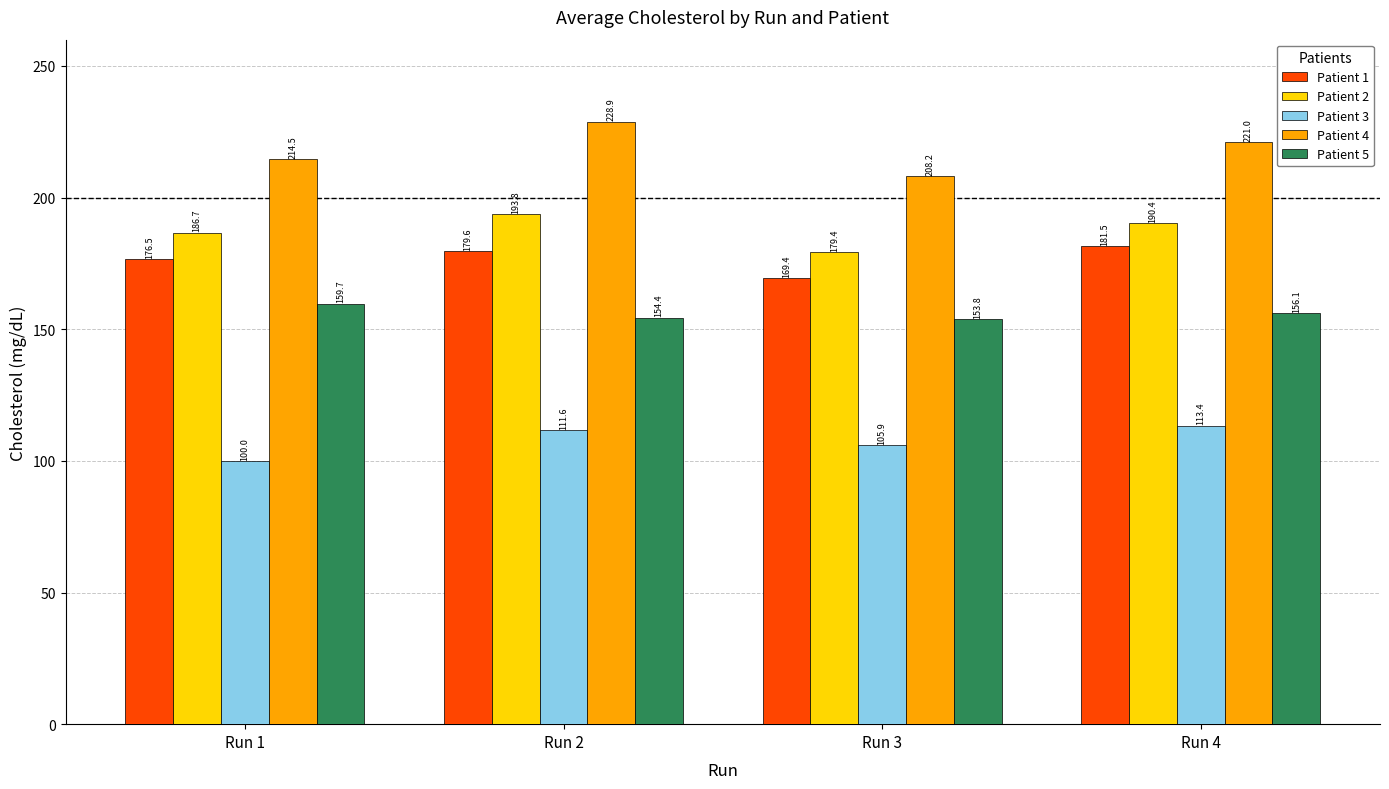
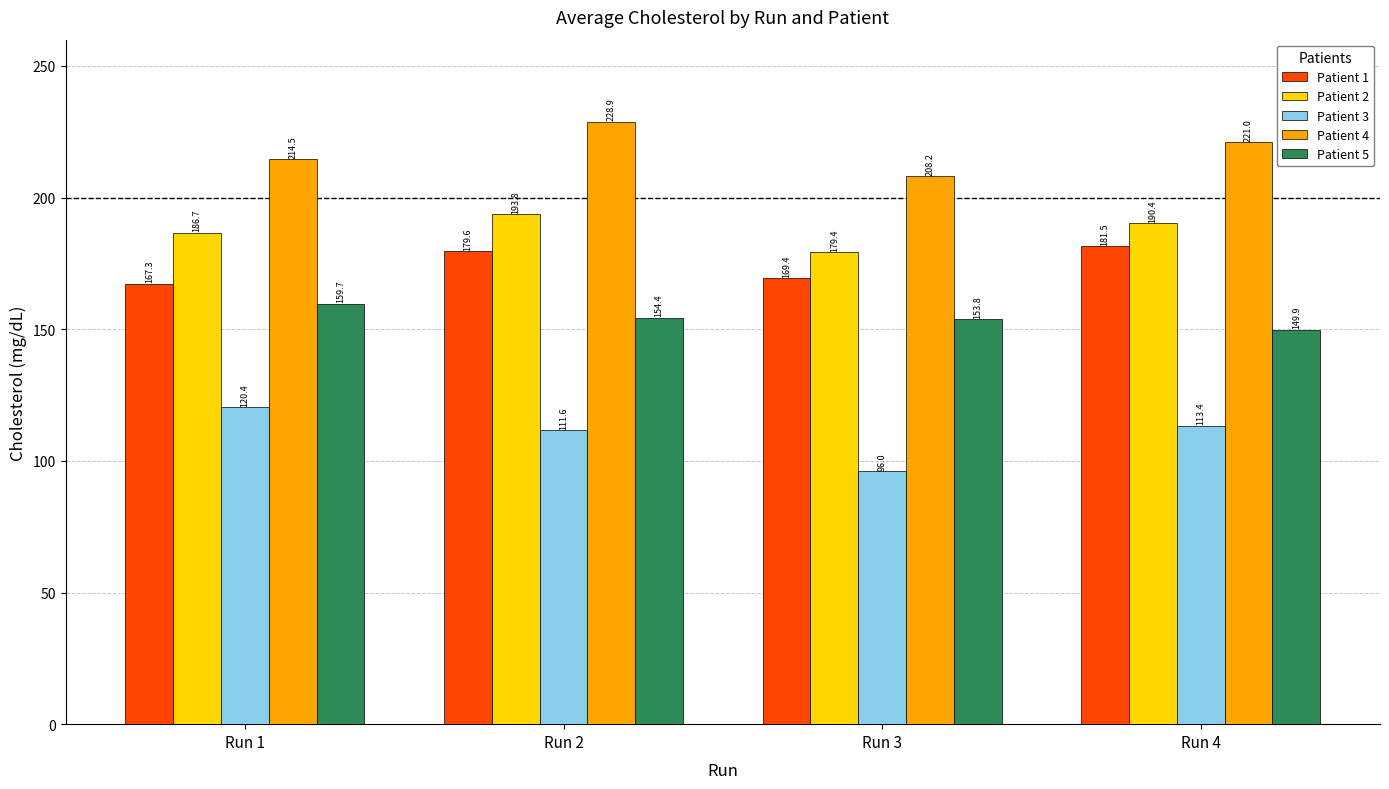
  {
    "Patient 1": {
-     "Run 1": 176.5,
+     "Run 1": 167.3,
      "Run 2": 179.6,
      "Run 3": 169.4,
      "Run 4": 181.5
    },
    "Patient 3": {
-     "Run 1": 100.0,
+     "Run 1": 120.4,
      "Run 2": 111.6,
-     "Run 3": 105.9,
+     "Run 3": 96.0,
      "Run 4": 113.4
    },
    "Patient 5": {
      "Run 1": 159.7,
      "Run 2": 154.4,
      "Run 3": 153.8,
-     "Run 4": 156.1
+     "Run 4": 149.9
    }
  }
